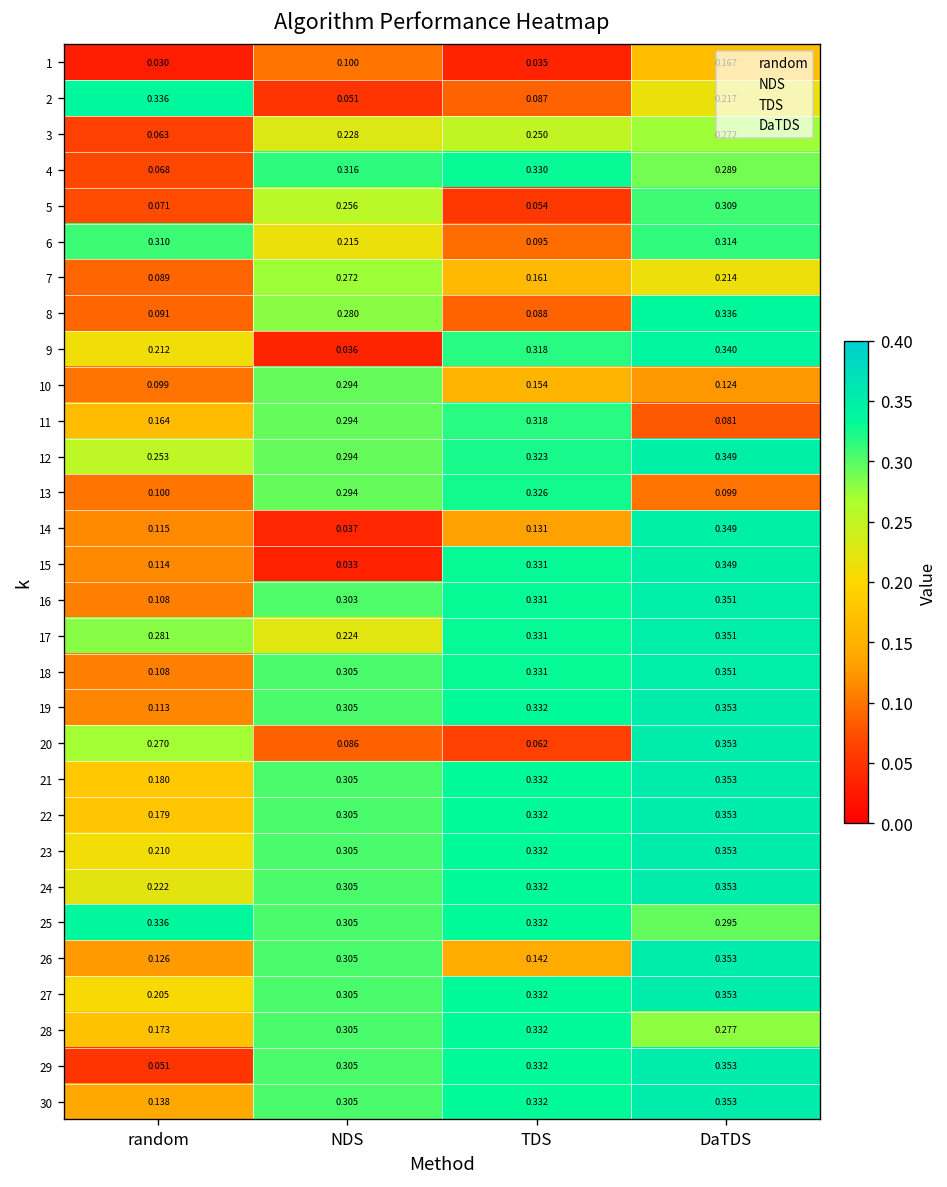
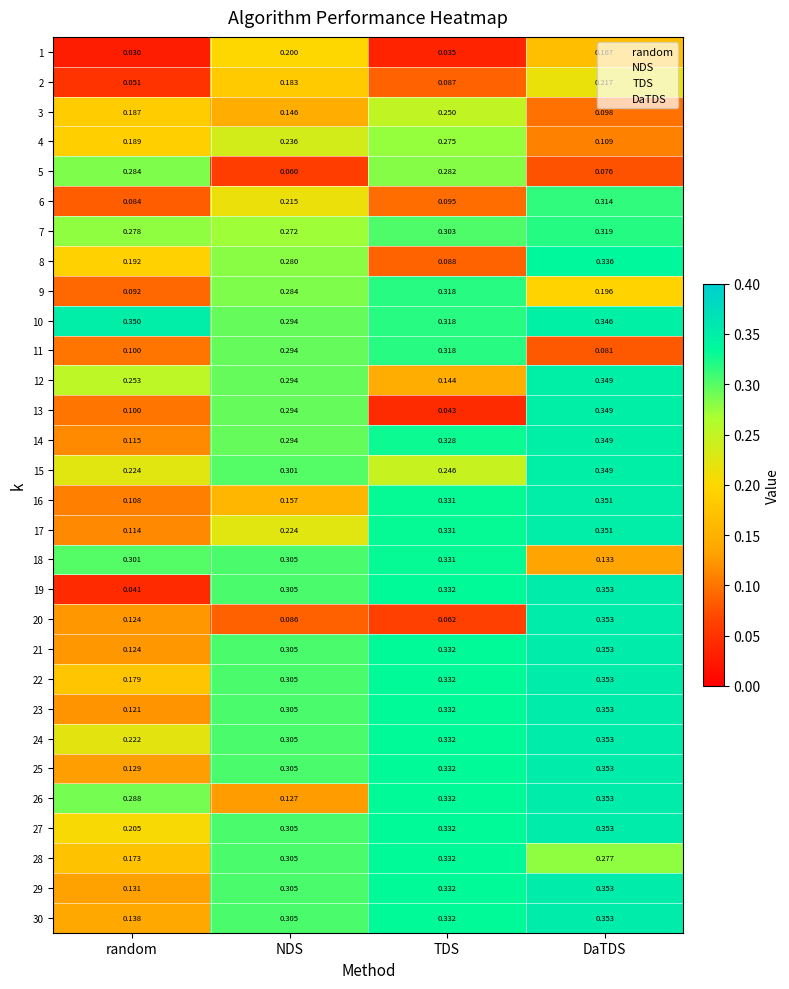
  {
    "1": {
      "random": 0.030,
-     "NDS": 0.100,
+     "NDS": 0.200,
      "TDS": 0.035
    },
    "2": {
-     "random": 0.336,
-     "NDS": 0.051,
+     "random": 0.051,
+     "NDS": 0.183,
      "TDS": 0.087
    },
    "3": {
-     "random": 0.063,
-     "NDS": 0.228,
+     "random": 0.187,
+     "NDS": 0.146,
      "TDS": 0.250,
-     "DaTDS": 0.272
+     "DaTDS": 0.098
    },
    "4": {
-     "random": 0.068,
-     "NDS": 0.316,
-     "TDS": 0.330,
-     "DaTDS": 0.289
+     "random": 0.189,
+     "NDS": 0.236,
+     "TDS": 0.275,
+     "DaTDS": 0.109
    },
    "5": {
-     "random": 0.071,
-     "NDS": 0.256,
-     "TDS": 0.054,
-     "DaTDS": 0.309
+     "random": 0.284,
+     "NDS": 0.060,
+     "TDS": 0.282,
+     "DaTDS": 0.076
    },
    "6": {
-     "random": 0.310,
+     "random": 0.084,
      "NDS": 0.215,
      "TDS": 0.095,
      "DaTDS": 0.314
    },
    "7": {
-     "random": 0.089,
+     "random": 0.278,
      "NDS": 0.272,
-     "TDS": 0.161,
-     "DaTDS": 0.214
+     "TDS": 0.303,
+     "DaTDS": 0.319
    },
    "8": {
-     "random": 0.091,
+     "random": 0.192,
      "NDS": 0.280,
      "TDS": 0.088,
      "DaTDS": 0.336
    },
    "9": {
-     "random": 0.212,
-     "NDS": 0.036,
+     "random": 0.092,
+     "NDS": 0.284,
      "TDS": 0.318,
-     "DaTDS": 0.340
+     "DaTDS": 0.196
    },
    "10": {
-     "random": 0.099,
+     "random": 0.350,
      "NDS": 0.294,
-     "TDS": 0.154,
-     "DaTDS": 0.124
+     "TDS": 0.318,
+     "DaTDS": 0.346
    },
    "11": {
-     "random": 0.164,
+     "random": 0.100,
      "NDS": 0.294,
      "TDS": 0.318,
      "DaTDS": 0.081
    },
    "12": {
      "random": 0.253,
      "NDS": 0.294,
-     "TDS": 0.323,
+     "TDS": 0.144,
      "DaTDS": 0.349
    },
    "13": {
      "random": 0.100,
      "NDS": 0.294,
-     "TDS": 0.326,
-     "DaTDS": 0.099
+     "TDS": 0.043,
+     "DaTDS": 0.349
    },
    "14": {
      "random": 0.115,
-     "NDS": 0.037,
-     "TDS": 0.131,
+     "NDS": 0.294,
+     "TDS": 0.328,
      "DaTDS": 0.349
    },
    "15": {
-     "random": 0.114,
-     "NDS": 0.033,
-     "TDS": 0.331,
+     "random": 0.224,
+     "NDS": 0.301,
+     "TDS": 0.246,
      "DaTDS": 0.349
    },
    "16": {
      "random": 0.108,
-     "NDS": 0.303,
+     "NDS": 0.157,
      "TDS": 0.331,
      "DaTDS": 0.351
    },
    "17": {
-     "random": 0.281,
+     "random": 0.114,
      "NDS": 0.224,
      "TDS": 0.331,
      "DaTDS": 0.351
    },
    "18": {
-     "random": 0.108,
+     "random": 0.301,
      "NDS": 0.305,
      "TDS": 0.331,
-     "DaTDS": 0.351
+     "DaTDS": 0.133
    },
    "19": {
-     "random": 0.113,
+     "random": 0.041,
      "NDS": 0.305,
      "TDS": 0.332,
      "DaTDS": 0.353
    },
    "20": {
-     "random": 0.270,
+     "random": 0.124,
      "NDS": 0.086,
      "TDS": 0.062,
      "DaTDS": 0.353
    },
    "21": {
-     "random": 0.180,
+     "random": 0.124,
      "NDS": 0.305,
      "TDS": 0.332,
      "DaTDS": 0.353
    },
    "22": {
      "random": 0.179,
      "NDS": 0.305,
      "TDS": 0.332,
      "DaTDS": 0.353
    },
    "23": {
-     "random": 0.210,
+     "random": 0.121,
      "NDS": 0.305,
      "TDS": 0.332,
      "DaTDS": 0.353
    },
    "24": {
      "random": 0.222,
      "NDS": 0.305,
      "TDS": 0.332,
      "DaTDS": 0.353
    },
    "25": {
-     "random": 0.336,
+     "random": 0.129,
      "NDS": 0.305,
      "TDS": 0.332,
-     "DaTDS": 0.295
+     "DaTDS": 0.353
    },
    "26": {
-     "random": 0.126,
-     "NDS": 0.305,
-     "TDS": 0.142,
+     "random": 0.288,
+     "NDS": 0.127,
+     "TDS": 0.332,
      "DaTDS": 0.353
    },
    "27": {
      "random": 0.205,
      "NDS": 0.305,
      "TDS": 0.332,
      "DaTDS": 0.353
    },
    "28": {
      "random": 0.173,
      "NDS": 0.305,
      "TDS": 0.332,
      "DaTDS": 0.277
    },
    "29": {
-     "random": 0.051,
+     "random": 0.131,
      "NDS": 0.305,
      "TDS": 0.332,
      "DaTDS": 0.353
    },
    "30": {
      "random": 0.138,
      "NDS": 0.305,
      "TDS": 0.332,
      "DaTDS": 0.353
    }
  }
